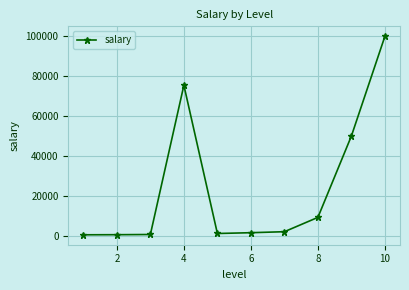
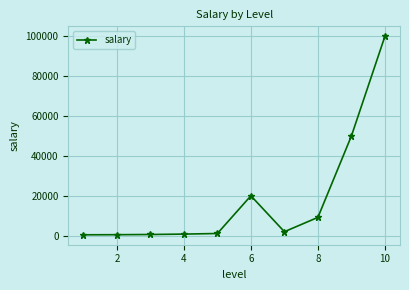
  {
    "2": 1000,
-   "4": 75000,
-   "6": 2000,
+   "4": 1000,
+   "6": 20000,
    "8": 9000,
    "10": 100000
  }
